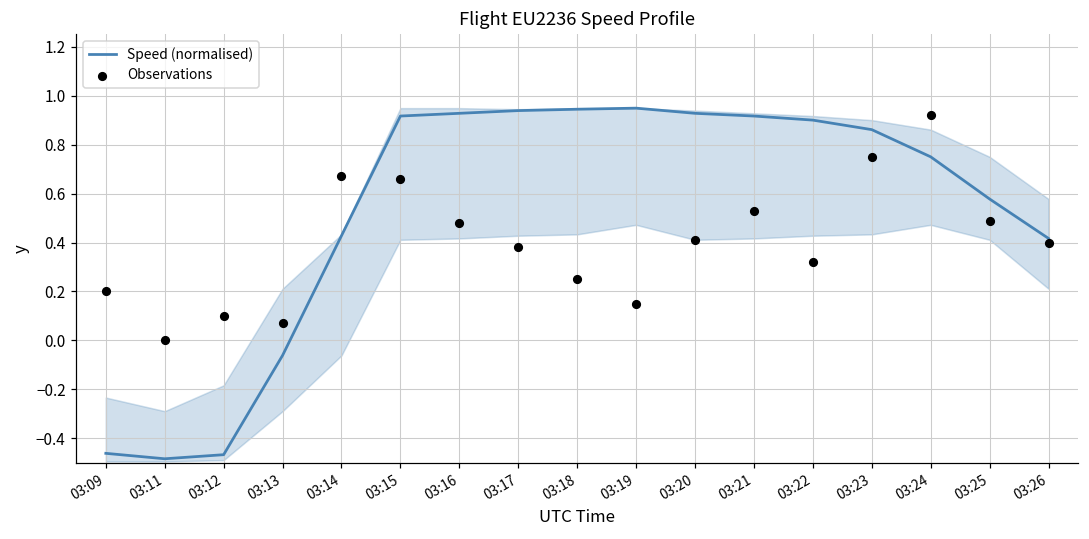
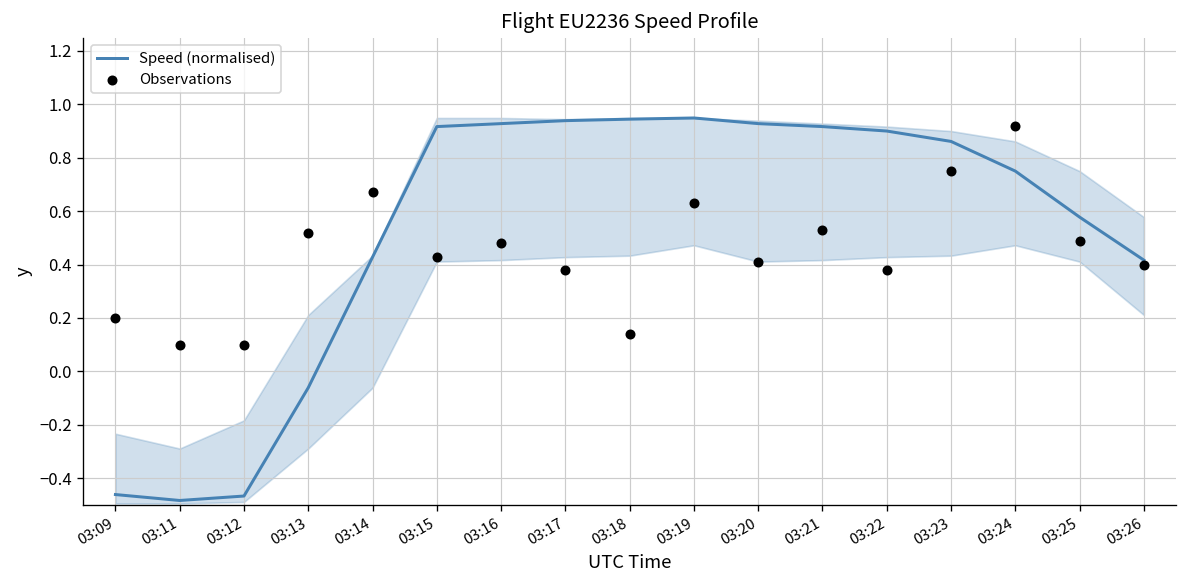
  {
    "Observations": {
-     "03:11": 0.0,
-     "03:13": 0.07,
-     "03:15": 0.66,
-     "03:18": 0.25,
-     "03:19": 0.15,
-     "03:22": 0.32
+     "03:11": 0.1,
+     "03:13": 0.52,
+     "03:15": 0.43,
+     "03:18": 0.14,
+     "03:19": 0.63,
+     "03:22": 0.38
    }
  }
